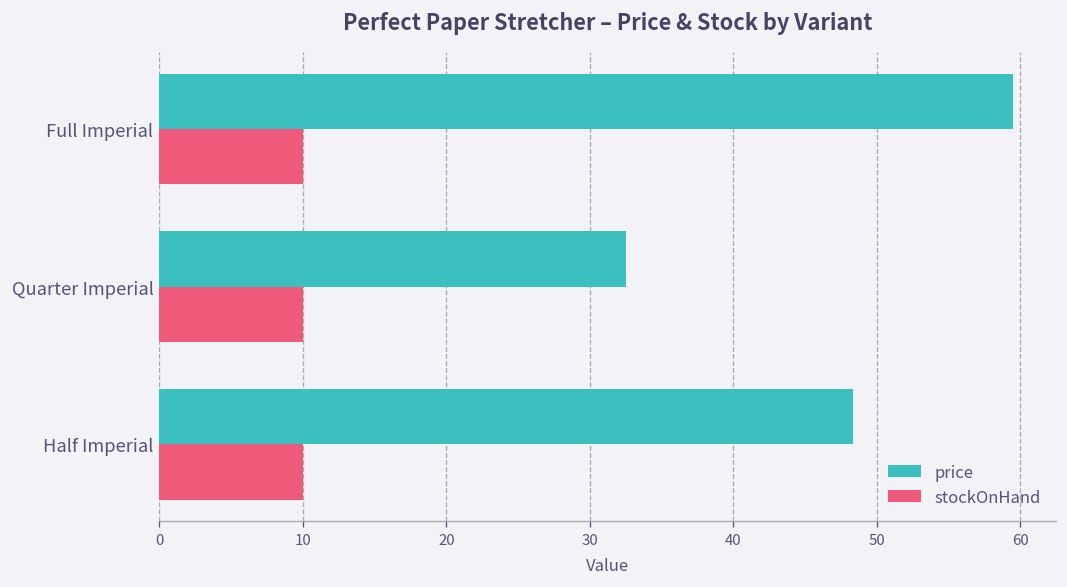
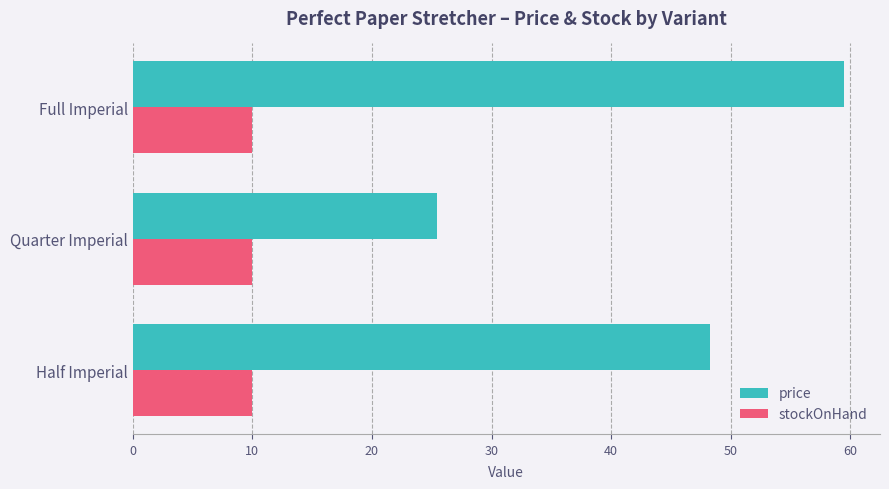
  {
    "price": {
      "Full Imperial": 59.5,
-     "Quarter Imperial": 32.5,
+     "Quarter Imperial": 25.4,
      "Half Imperial": 48.3
    },
    "stockOnHand": {
      "Full Imperial": 10.0,
      "Quarter Imperial": 10.0,
      "Half Imperial": 10.0
    }
  }
